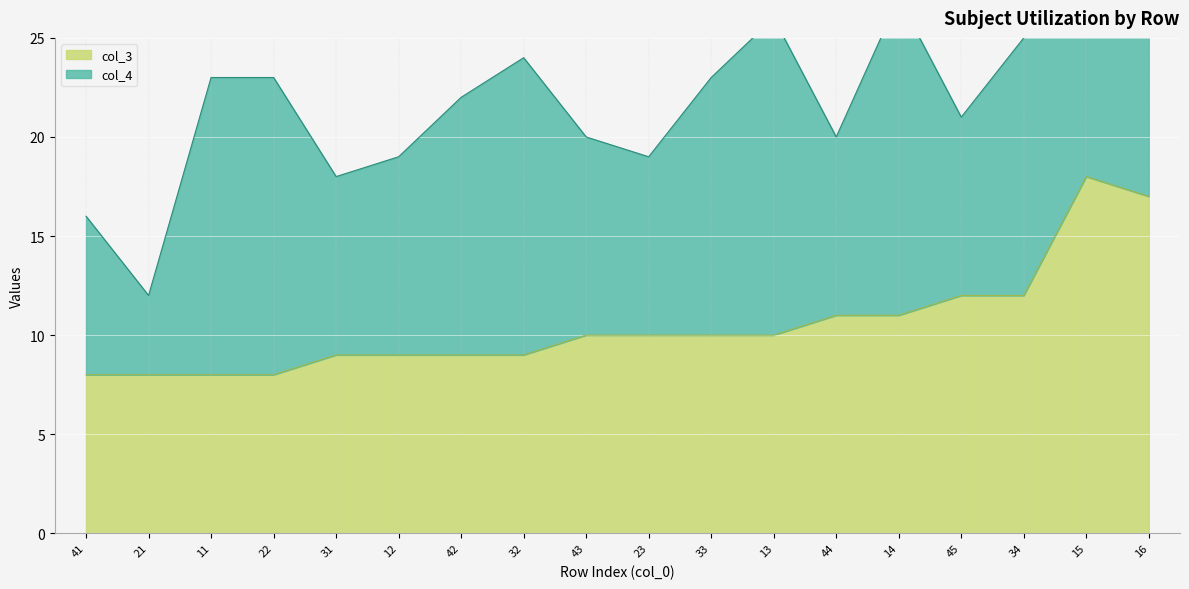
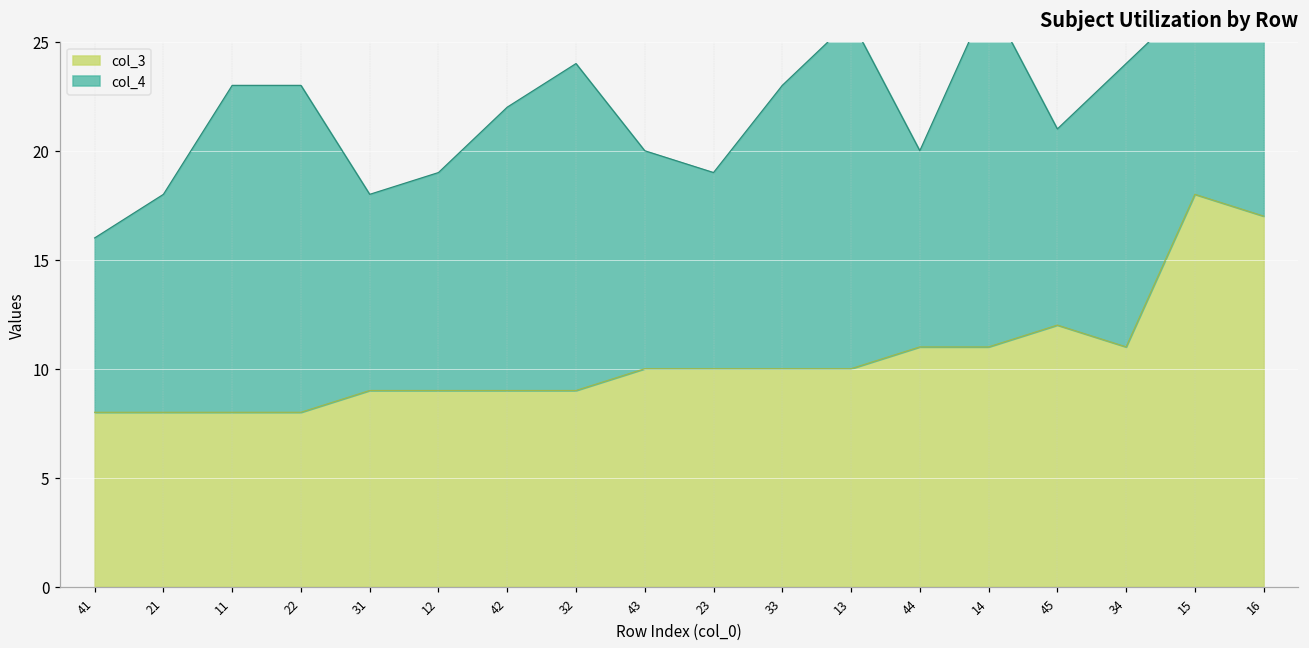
  {
    "col_3": {
      "41": 8,
      "21": 8,
      "11": 8,
      "22": 8,
      "31": 9,
      "12": 9,
      "42": 9,
      "32": 9,
      "43": 10,
      "23": 10,
      "33": 10,
      "13": 10,
      "44": 11,
      "14": 11,
      "45": 12,
-     "34": 12,
+     "34": 11,
      "15": 18,
      "16": 17
    },
    "col_4": {
      "41": 8,
-     "21": 4,
+     "21": 10,
      "11": 15,
      "22": 15,
      "31": 9,
      "12": 10,
      "42": 13,
      "32": 15,
      "43": 10,
      "23": 9,
      "33": 13,
      "44": 9,
      "45": 9,
      "34": 13
    }
  }
